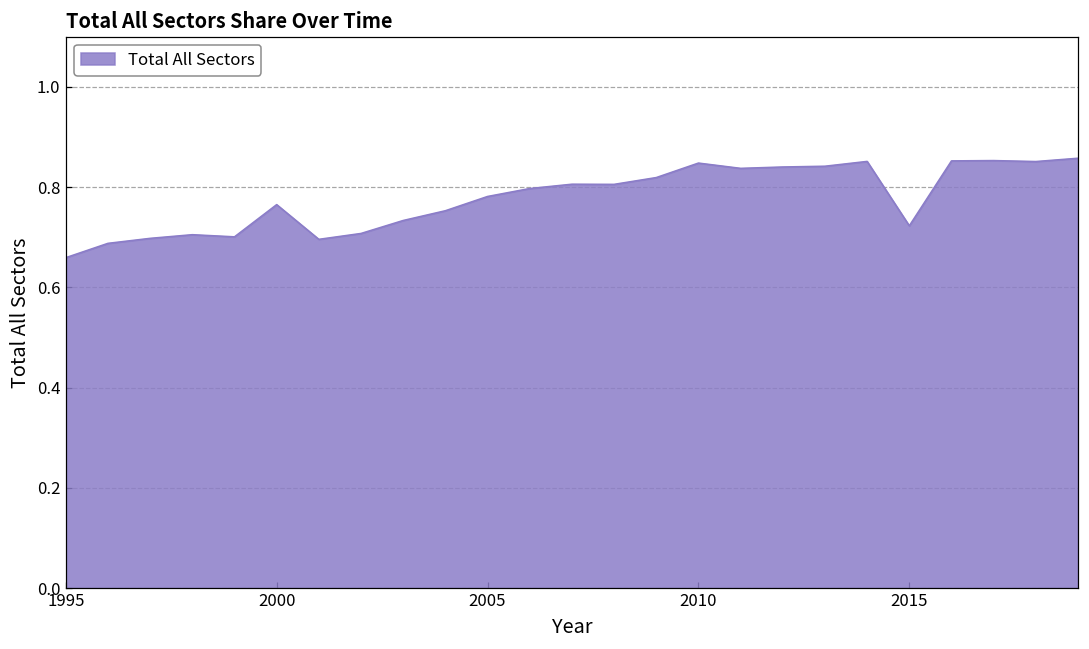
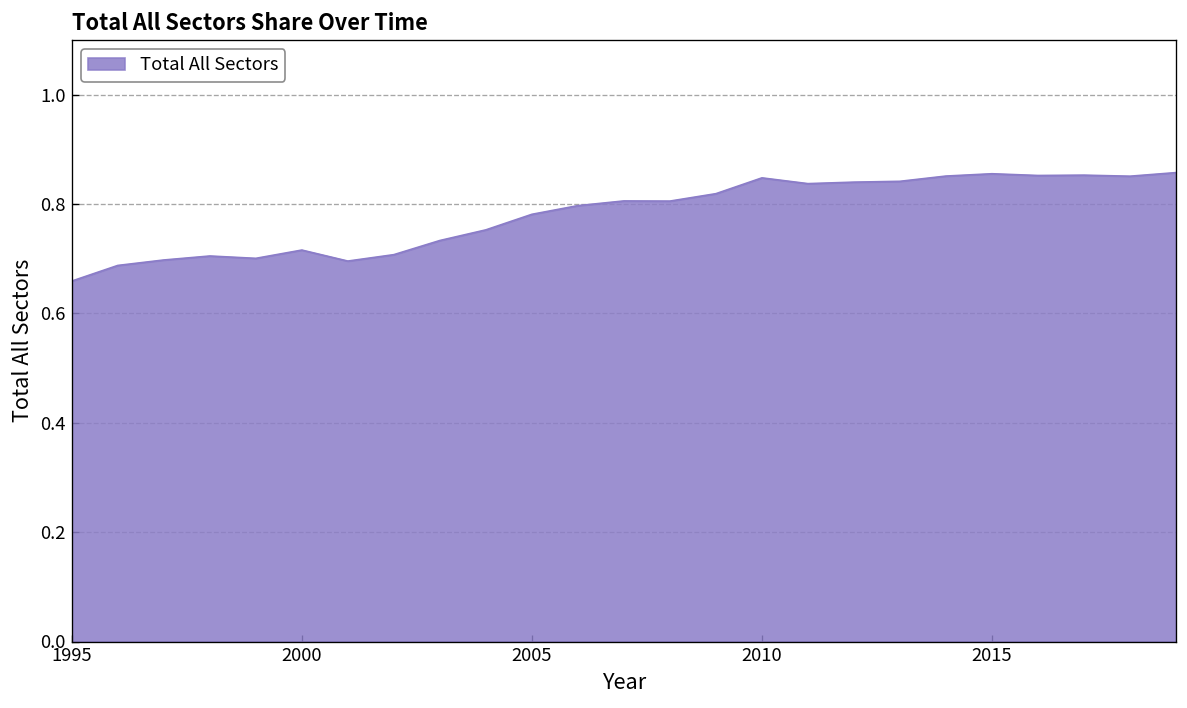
  {
    "1995": 0.66,
-   "2000": 0.76,
+   "2000": 0.72,
    "2005": 0.78,
    "2010": 0.85,
-   "2015": 0.72
+   "2015": 0.86
  }
